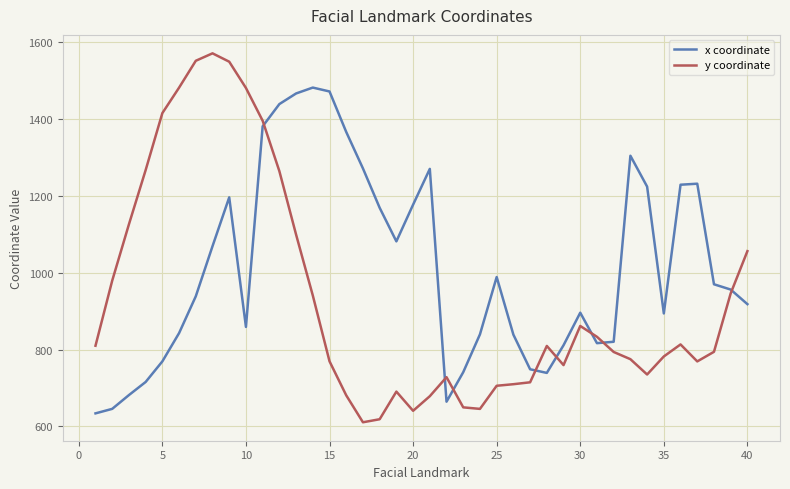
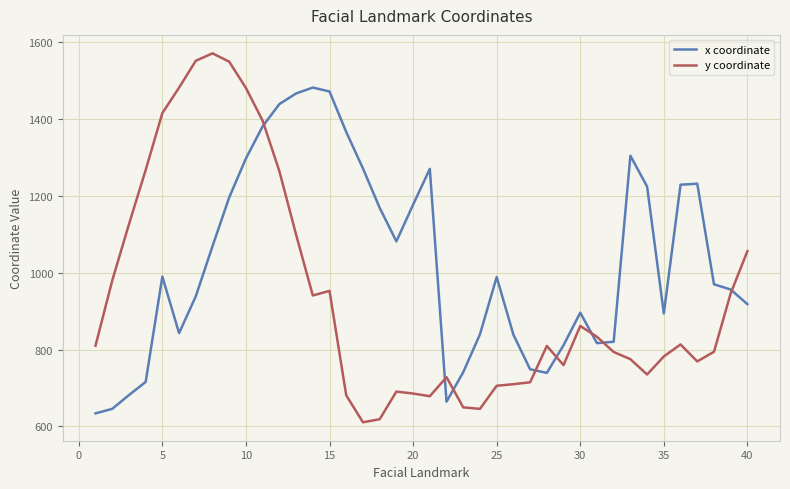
  {
    "x coordinate": {
-     "5": 770,
-     "10": 860,
+     "5": 990,
+     "10": 1300,
      "15": 1470,
      "20": 1180,
      "25": 990,
      "30": 900,
      "35": 890,
      "40": 920
    },
    "y coordinate": {
      "5": 1420,
      "10": 1480,
-     "15": 770,
-     "20": 640,
+     "15": 950,
+     "20": 690,
      "25": 710,
      "30": 860,
      "35": 780,
      "40": 1060
    }
  }
